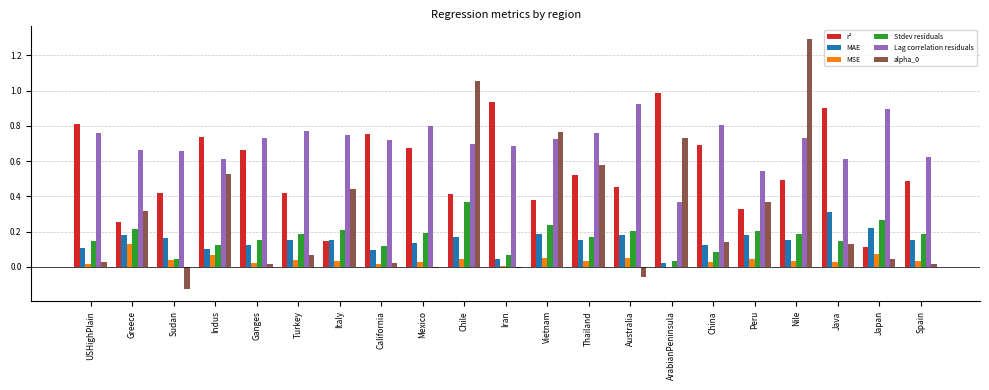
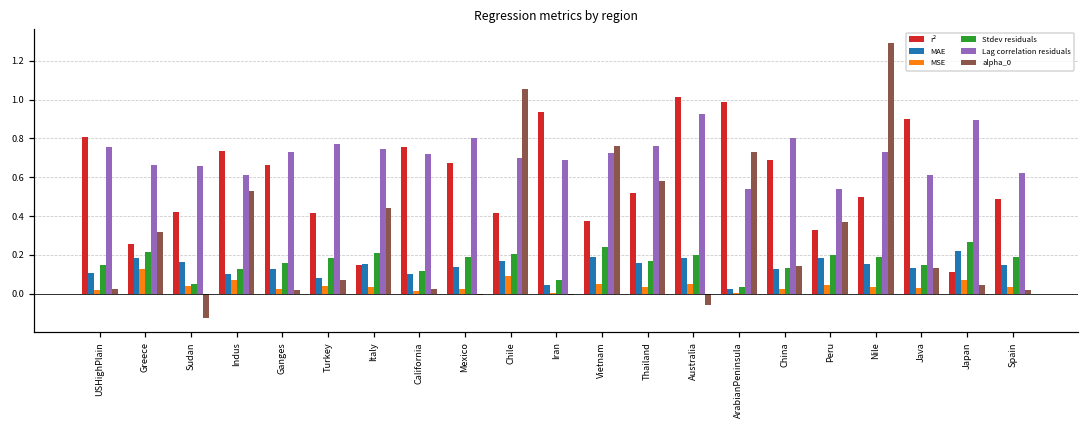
  {
    "r²": {
      "USHighPlain": 0.81,
      "Greece": 0.26,
      "Sudan": 0.42,
      "Indus": 0.74,
      "Ganges": 0.66,
      "Turkey": 0.42,
      "Italy": 0.15,
      "California": 0.75,
      "Mexico": 0.67,
      "Chile": 0.41,
      "Iran": 0.94,
      "Vietnam": 0.38,
      "Thailand": 0.52,
-     "Australia": 0.45,
+     "Australia": 1.02,
      "ArabianPeninsula": 0.99,
      "China": 0.69,
      "Peru": 0.33,
      "Nile": 0.50,
      "Java": 0.90,
      "Japan": 0.11,
      "Spain": 0.49
    },
    "MAE": {
      "USHighPlain": 0.11,
      "Greece": 0.18,
      "Sudan": 0.16,
      "Indus": 0.10,
      "Ganges": 0.13,
-     "Turkey": 0.15,
+     "Turkey": 0.08,
      "Italy": 0.15,
      "California": 0.10,
      "Mexico": 0.14,
      "Chile": 0.17,
      "Iran": 0.04,
      "Vietnam": 0.19,
      "Thailand": 0.16,
      "Australia": 0.18,
      "ArabianPeninsula": 0.02,
      "China": 0.13,
      "Peru": 0.18,
      "Nile": 0.15,
-     "Java": 0.31,
+     "Java": 0.13,
      "Japan": 0.22,
      "Spain": 0.15
    },
    "MSE": {
      "USHighPlain": 0.02,
      "Greece": 0.13,
      "Sudan": 0.04,
      "Indus": 0.07,
      "Ganges": 0.02,
      "Turkey": 0.04,
      "Italy": 0.03,
      "California": 0.02,
      "Mexico": 0.03,
-     "Chile": 0.04,
+     "Chile": 0.09,
      "Vietnam": 0.05,
      "Thailand": 0.03,
      "Australia": 0.05,
      "China": 0.03,
      "Peru": 0.05,
      "Nile": 0.03,
      "Java": 0.03,
      "Japan": 0.07,
      "Spain": 0.04
    },
    "Stdev residuals": {
      "USHighPlain": 0.15,
      "Greece": 0.21,
      "Sudan": 0.05,
      "Indus": 0.13,
      "Ganges": 0.16,
      "Turkey": 0.18,
      "Italy": 0.21,
      "California": 0.12,
      "Mexico": 0.19,
-     "Chile": 0.37,
+     "Chile": 0.21,
      "Iran": 0.07,
      "Vietnam": 0.24,
      "Thailand": 0.17,
      "Australia": 0.20,
      "ArabianPeninsula": 0.03,
-     "China": 0.09,
+     "China": 0.13,
      "Peru": 0.20,
      "Nile": 0.19,
      "Java": 0.15,
      "Japan": 0.26,
      "Spain": 0.19
    },
    "Lag correlation residuals": {
      "USHighPlain": 0.76,
      "Greece": 0.66,
      "Sudan": 0.66,
      "Indus": 0.61,
      "Ganges": 0.73,
      "Turkey": 0.77,
      "Italy": 0.75,
      "California": 0.72,
      "Mexico": 0.80,
      "Chile": 0.70,
      "Iran": 0.69,
      "Vietnam": 0.72,
      "Thailand": 0.76,
      "Australia": 0.92,
-     "ArabianPeninsula": 0.37,
+     "ArabianPeninsula": 0.54,
      "China": 0.80,
      "Peru": 0.54,
      "Nile": 0.73,
      "Java": 0.61,
      "Japan": 0.89,
      "Spain": 0.62
    },
    "alpha_0": {
      "USHighPlain": 0.03,
      "Greece": 0.32,
      "Sudan": -0.12,
      "Indus": 0.53,
      "Ganges": 0.02,
      "Turkey": 0.07,
      "Italy": 0.44,
      "California": 0.02,
      "Chile": 1.05,
      "Vietnam": 0.76,
      "Thailand": 0.58,
      "Australia": -0.06,
      "ArabianPeninsula": 0.73,
      "China": 0.14,
      "Peru": 0.37,
      "Nile": 1.29,
      "Java": 0.13,
      "Japan": 0.05,
      "Spain": 0.02
    }
  }
